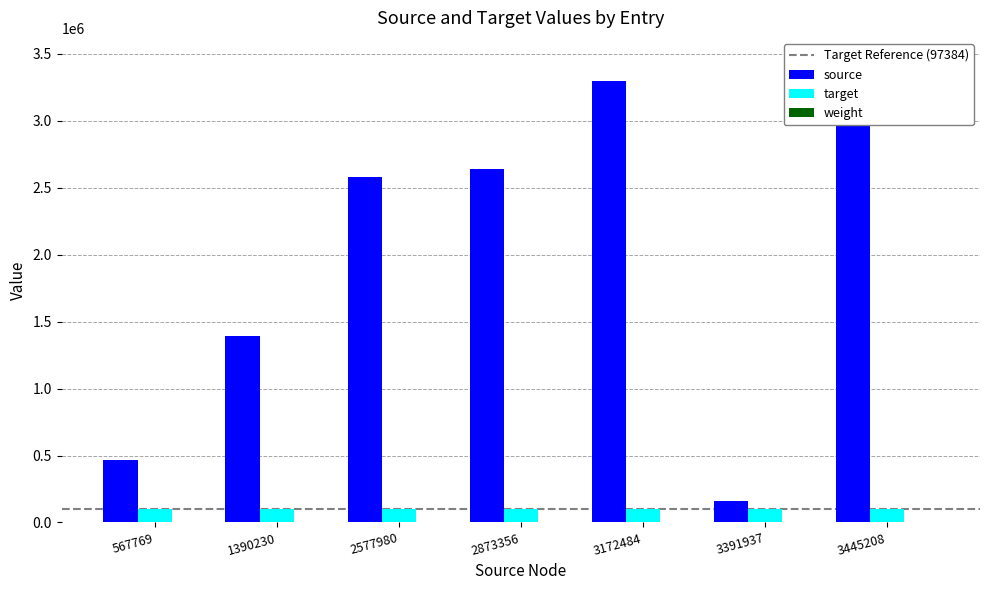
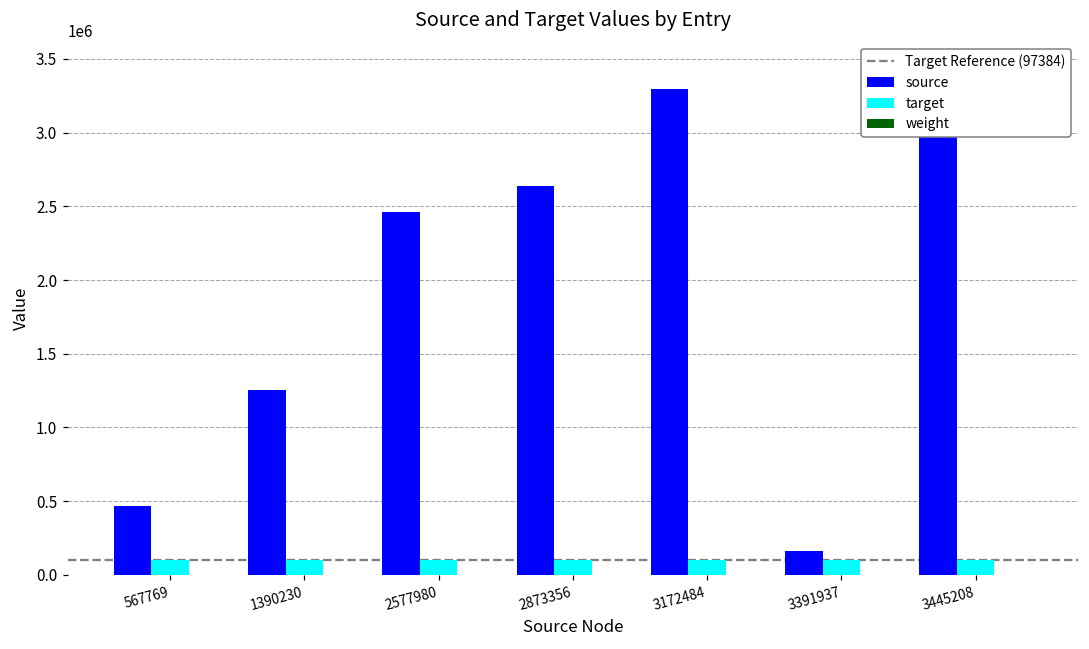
  {
    "source": {
      "567769": 470000,
-     "1390230": 1390000,
-     "2577980": 2580000,
+     "1390230": 1250000,
+     "2577980": 2460000,
      "2873356": 2640000,
      "3172484": 3290000,
      "3391937": 160000
    },
    "target": {
      "567769": 100000,
      "1390230": 100000,
      "2577980": 100000,
      "2873356": 100000,
      "3172484": 100000,
      "3391937": 100000,
      "3445208": 100000
    }
  }
